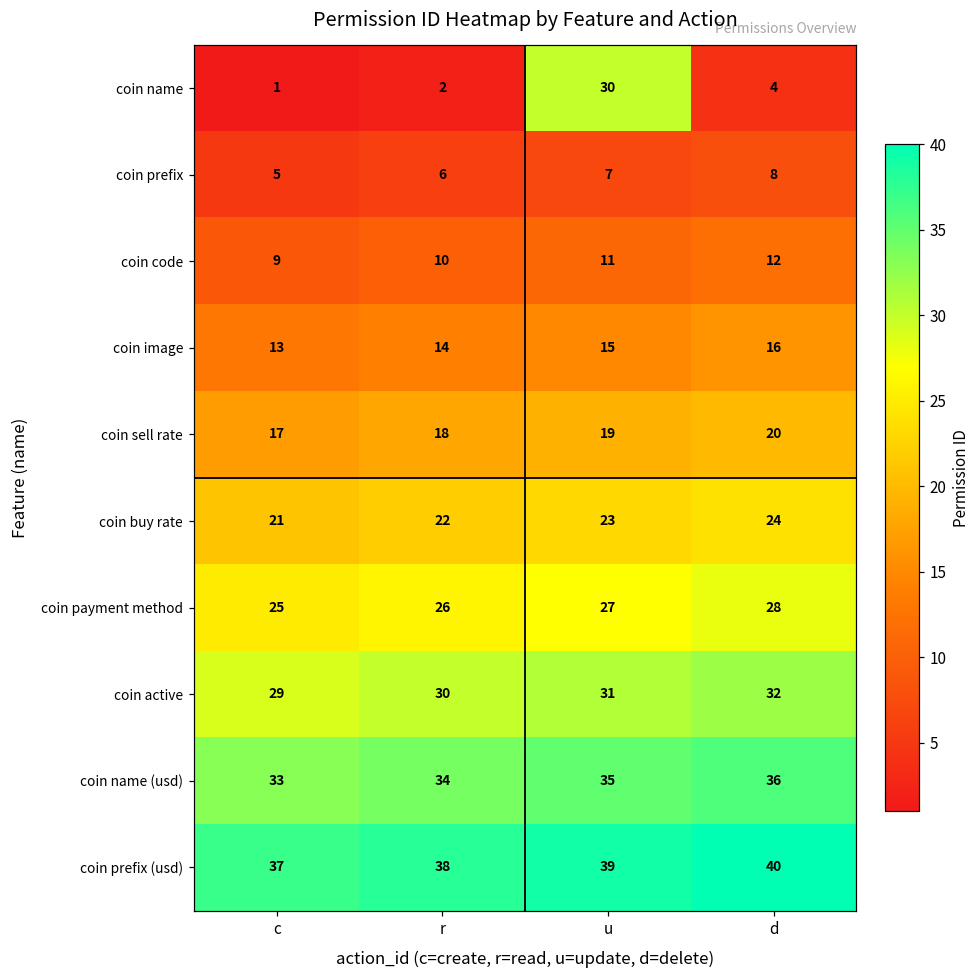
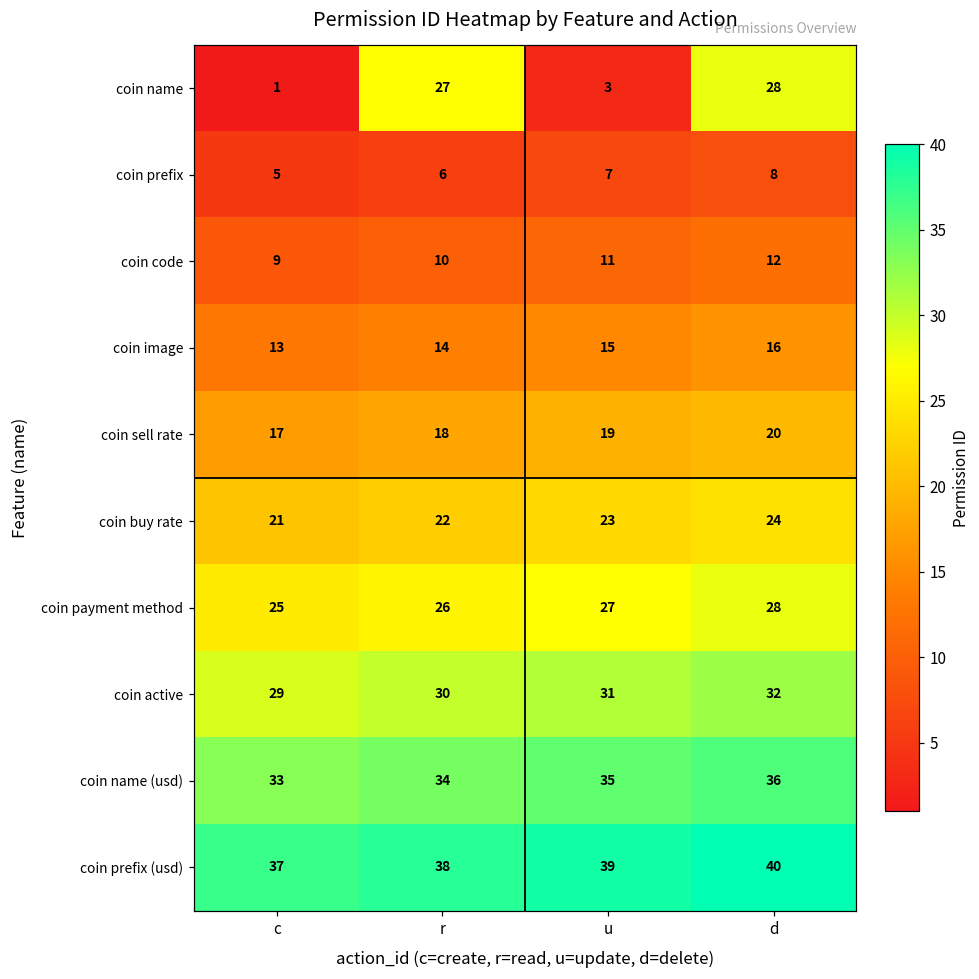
  {
    "coin name": {
      "c": 1,
-     "r": 2,
-     "u": 30,
-     "d": 4
+     "r": 27,
+     "u": 3,
+     "d": 28
    },
    "coin prefix": {
      "c": 5,
      "r": 6,
      "u": 7,
      "d": 8
    },
    "coin code": {
      "c": 9,
      "r": 10,
      "u": 11,
      "d": 12
    },
    "coin image": {
      "c": 13,
      "r": 14,
      "u": 15,
      "d": 16
    },
    "coin sell rate": {
      "c": 17,
      "r": 18,
      "u": 19,
      "d": 20
    },
    "coin buy rate": {
      "c": 21,
      "r": 22,
      "u": 23,
      "d": 24
    },
    "coin payment method": {
      "c": 25,
      "r": 26,
      "u": 27,
      "d": 28
    },
    "coin active": {
      "c": 29,
      "r": 30,
      "u": 31,
      "d": 32
    },
    "coin name (usd)": {
      "c": 33,
      "r": 34,
      "u": 35,
      "d": 36
    },
    "coin prefix (usd)": {
      "c": 37,
      "r": 38,
      "u": 39,
      "d": 40
    }
  }
